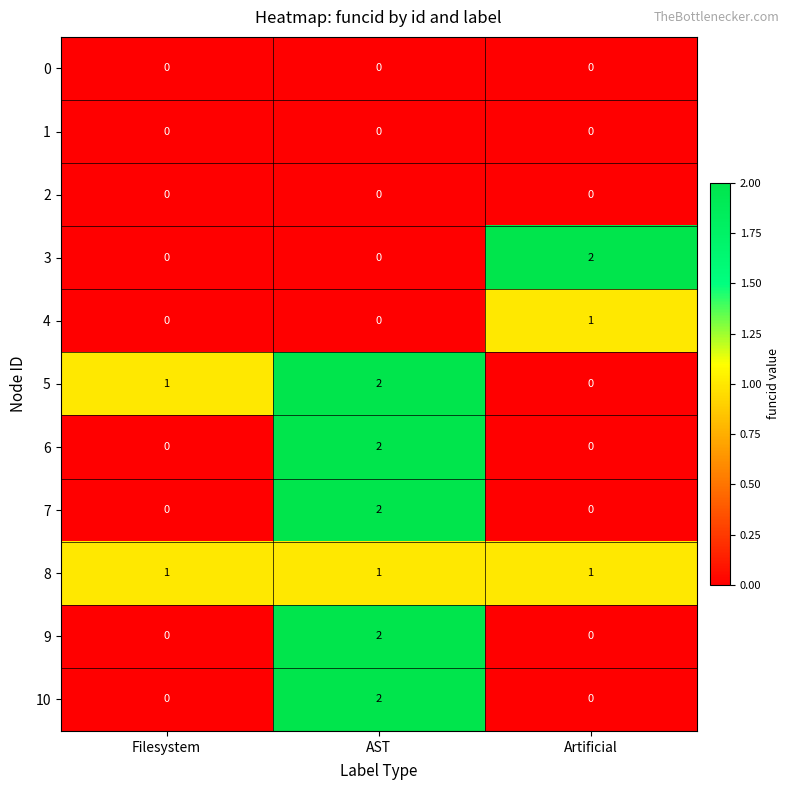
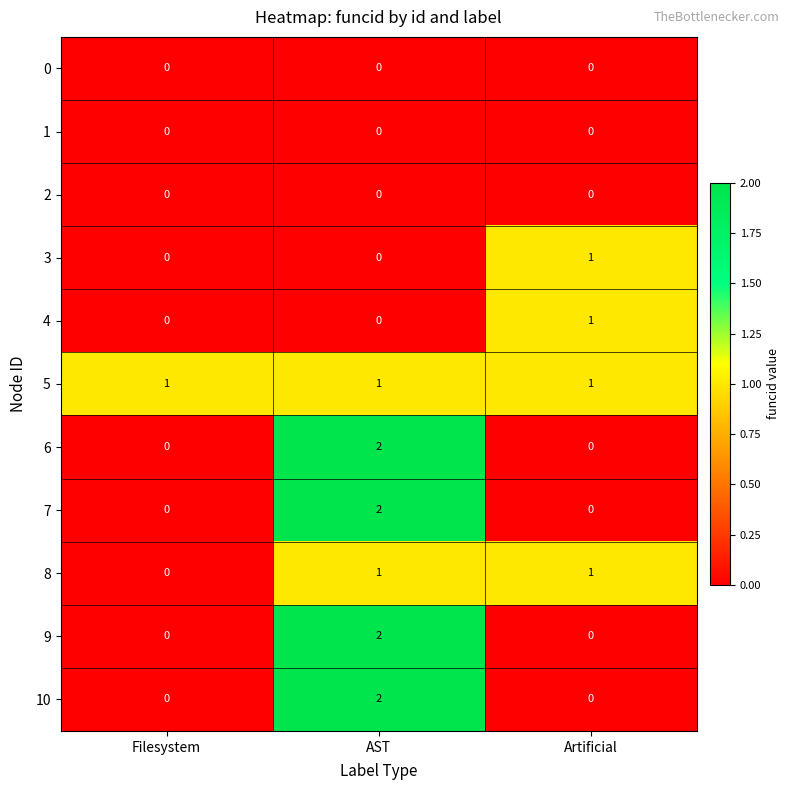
  {
    "0": {
      "Filesystem": 0,
      "AST": 0,
      "Artificial": 0
    },
    "1": {
      "Filesystem": 0,
      "AST": 0,
      "Artificial": 0
    },
    "2": {
      "Filesystem": 0,
      "AST": 0,
      "Artificial": 0
    },
    "3": {
      "Filesystem": 0,
      "AST": 0,
-     "Artificial": 2
+     "Artificial": 1
    },
    "4": {
      "Filesystem": 0,
      "AST": 0,
      "Artificial": 1
    },
    "5": {
      "Filesystem": 1,
-     "AST": 2,
-     "Artificial": 0
+     "AST": 1,
+     "Artificial": 1
    },
    "6": {
      "Filesystem": 0,
      "AST": 2,
      "Artificial": 0
    },
    "7": {
      "Filesystem": 0,
      "AST": 2,
      "Artificial": 0
    },
    "8": {
-     "Filesystem": 1,
+     "Filesystem": 0,
      "AST": 1,
      "Artificial": 1
    },
    "9": {
      "Filesystem": 0,
      "AST": 2,
      "Artificial": 0
    },
    "10": {
      "Filesystem": 0,
      "AST": 2,
      "Artificial": 0
    }
  }
